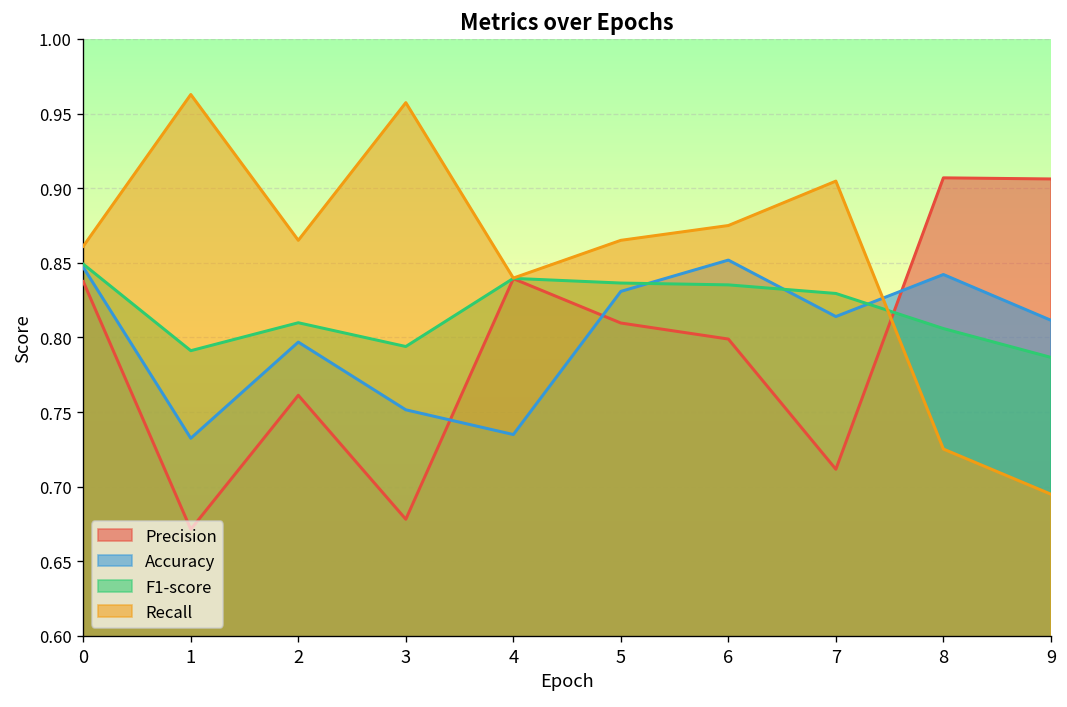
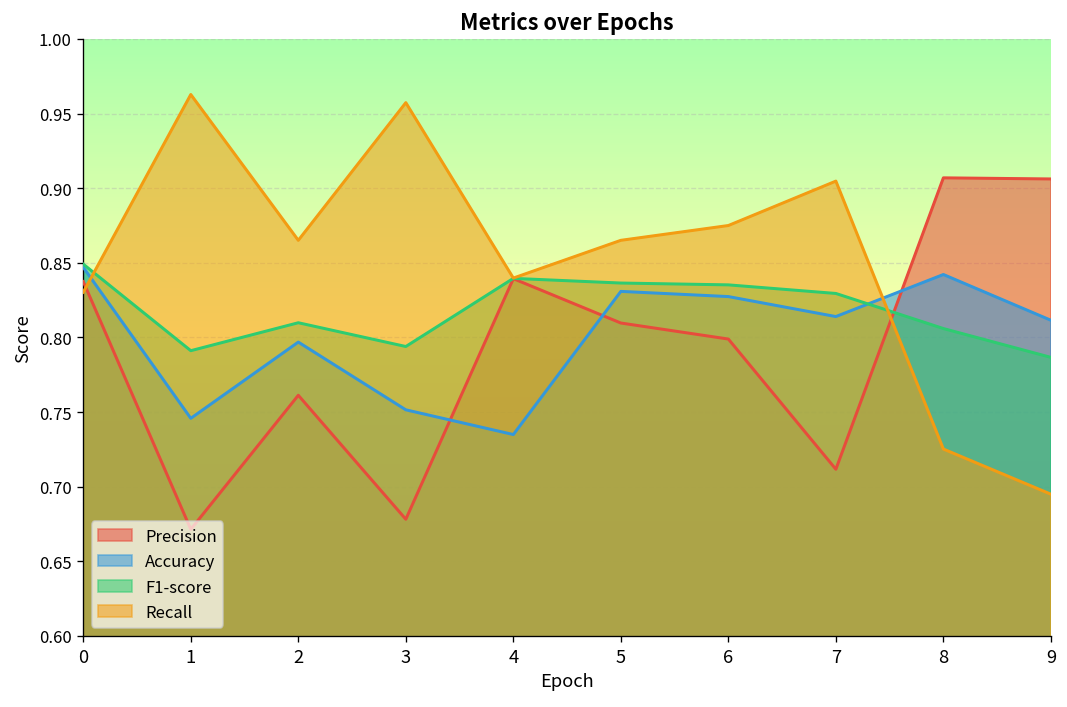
  {
    "Precision": {
      "0": 0.837,
      "2": 0.761,
      "3": 0.678,
      "5": 0.810,
      "6": 0.799,
      "7": 0.712,
      "8": 0.907,
      "9": 0.906
    },
    "Accuracy": {
      "0": 0.847,
-     "1": 0.732,
+     "1": 0.746,
      "2": 0.797,
      "3": 0.751,
      "4": 0.735,
      "5": 0.831,
-     "6": 0.852,
+     "6": 0.827,
      "7": 0.814,
      "8": 0.842,
      "9": 0.812
    },
    "F1-score": {
      "0": 0.849,
      "1": 0.791,
      "2": 0.810,
      "3": 0.794,
      "5": 0.836,
      "6": 0.835,
      "7": 0.829,
      "8": 0.806,
      "9": 0.787
    },
    "Recall": {
-     "0": 0.861,
+     "0": 0.830,
      "1": 0.963,
      "2": 0.865,
      "3": 0.957,
      "5": 0.865,
      "6": 0.875,
      "7": 0.905,
      "8": 0.725,
      "9": 0.695
    }
  }
